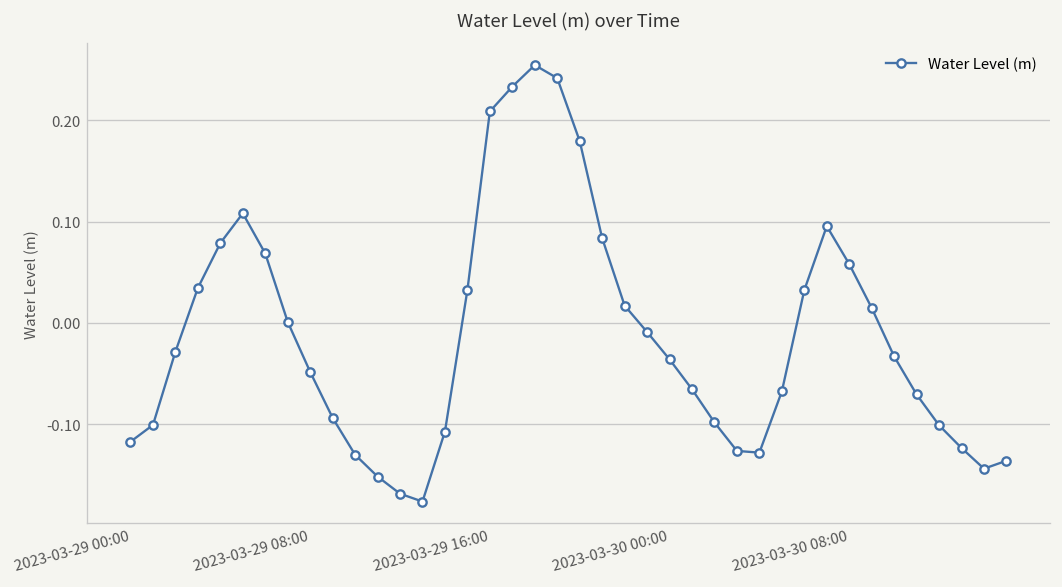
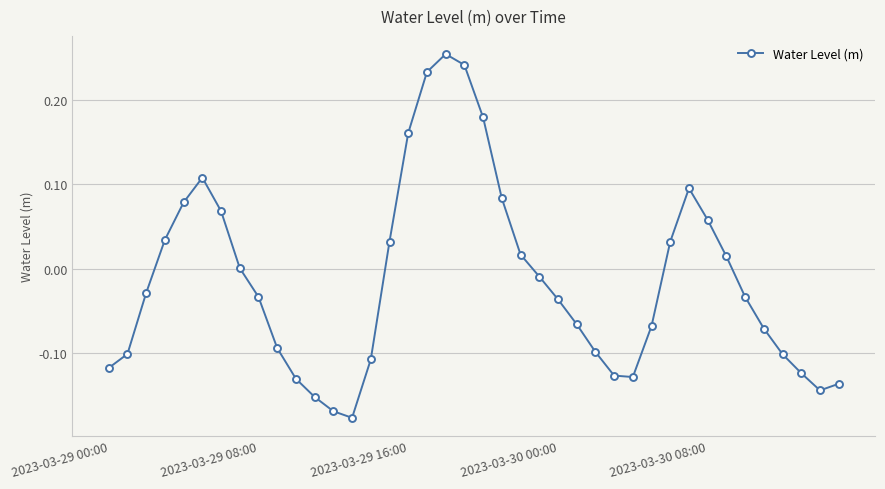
  {
    "2023-03-29 00:00": -0.12,
-   "2023-03-29 08:00": -0.05,
-   "2023-03-29 16:00": 0.21,
+   "2023-03-29 08:00": -0.03,
+   "2023-03-29 16:00": 0.16,
    "2023-03-30 00:00": -0.04,
    "2023-03-30 08:00": 0.06
  }
